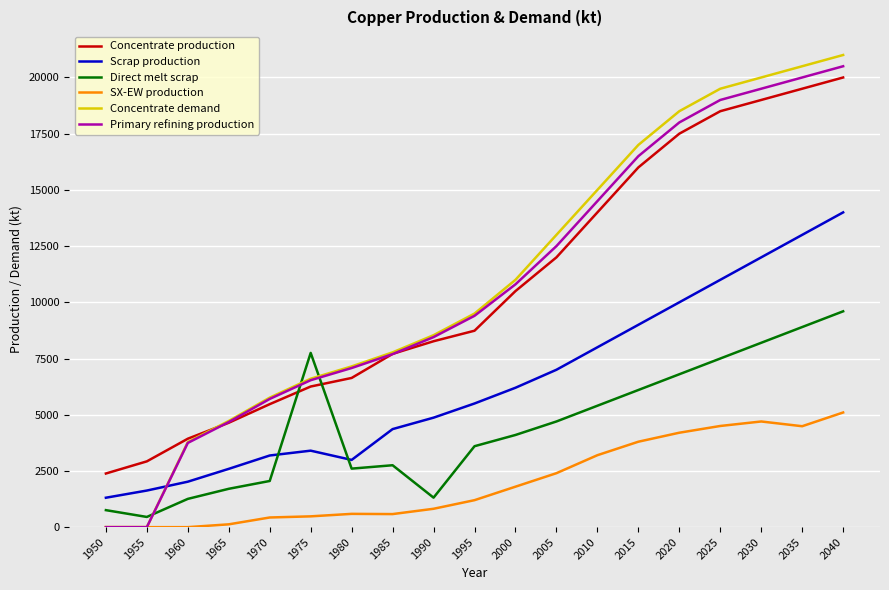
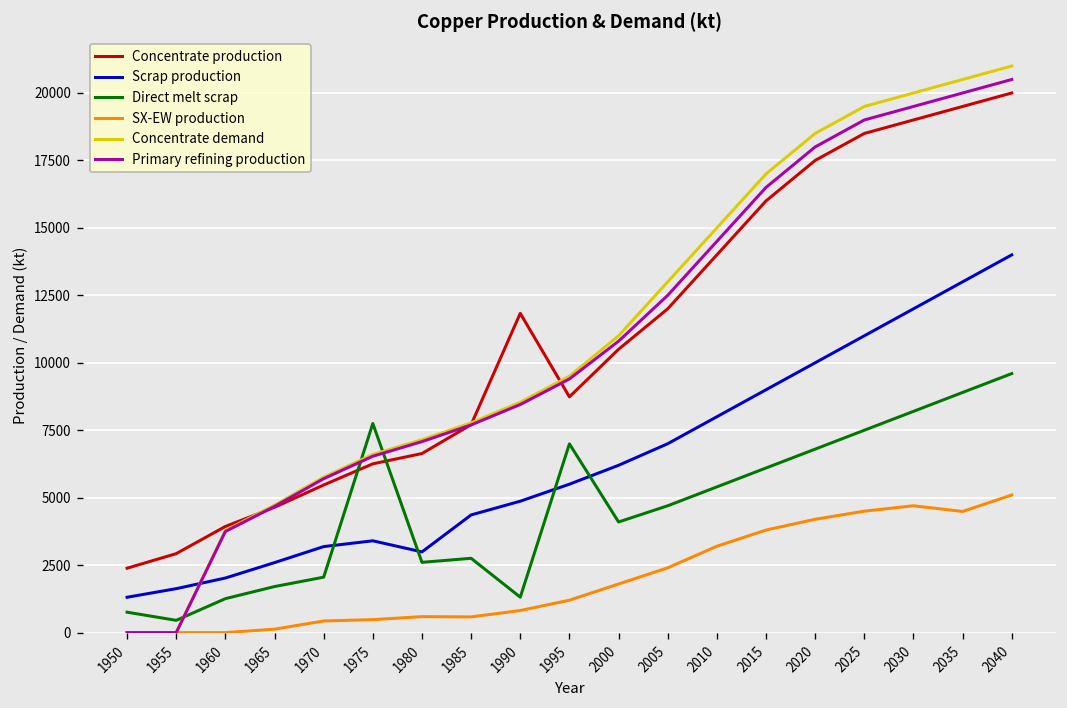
  {
    "Concentrate production": {
      "1950": 2400,
      "1955": 2900,
      "1960": 3900,
      "1970": 5500,
      "1975": 6300,
      "1980": 6600,
-     "1990": 8300,
+     "1990": 11800,
      "1995": 8700,
      "2000": 10500,
      "2005": 12000,
      "2010": 14000,
      "2015": 16000,
      "2020": 17500,
      "2025": 18500,
      "2030": 19000,
      "2035": 19500,
      "2040": 20000
    },
    "Scrap production": {
      "1950": 1300,
      "1955": 1600,
      "1960": 2000,
      "1965": 2600,
      "1970": 3200,
      "1975": 3400,
      "1980": 3000,
      "1985": 4400,
      "1990": 4900,
      "1995": 5500,
      "2000": 6200,
      "2005": 7000,
      "2010": 8000,
      "2015": 9000,
      "2020": 10000,
      "2025": 11000,
      "2030": 12000,
      "2035": 13000,
      "2040": 14000
    },
    "Direct melt scrap": {
      "1950": 800,
      "1955": 500,
      "1960": 1300,
      "1965": 1700,
      "1970": 2100,
      "1975": 7700,
      "1980": 2600,
      "1985": 2800,
      "1990": 1300,
-     "1995": 3600,
+     "1995": 7000,
      "2000": 4100,
      "2005": 4700,
      "2010": 5400,
      "2015": 6100,
      "2020": 6800,
      "2025": 7500,
      "2030": 8200,
      "2035": 8900,
      "2040": 9600
    },
    "SX-EW production": {
      "1960": 0,
      "1965": 100,
      "1970": 400,
      "1975": 500,
      "1980": 600,
      "1985": 600,
      "1990": 800,
      "1995": 1200,
      "2000": 1800,
      "2005": 2400,
      "2010": 3200,
      "2015": 3800,
      "2020": 4200,
      "2025": 4500,
      "2030": 4700,
      "2035": 4500,
      "2040": 5100
    },
    "Concentrate demand": {
      "2000": 11000,
      "2005": 13000,
      "2010": 15000,
      "2015": 17000,
      "2020": 18500,
      "2025": 19500,
      "2030": 20000,
      "2035": 20500,
      "2040": 21000
    },
    "Primary refining production": {
      "2000": 10800,
      "2005": 12500,
      "2010": 14500,
      "2015": 16500,
      "2020": 18000,
      "2025": 19000,
      "2030": 19500,
      "2035": 20000,
      "2040": 20500
    }
  }
